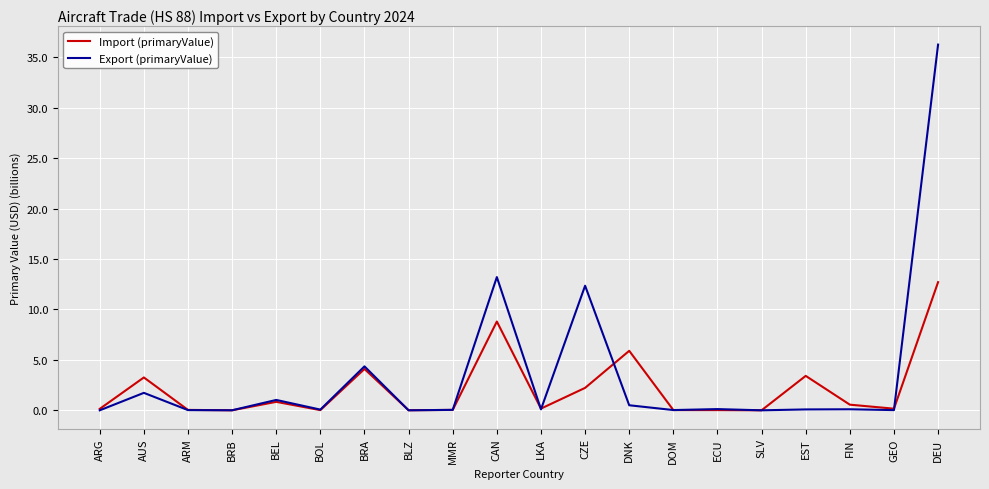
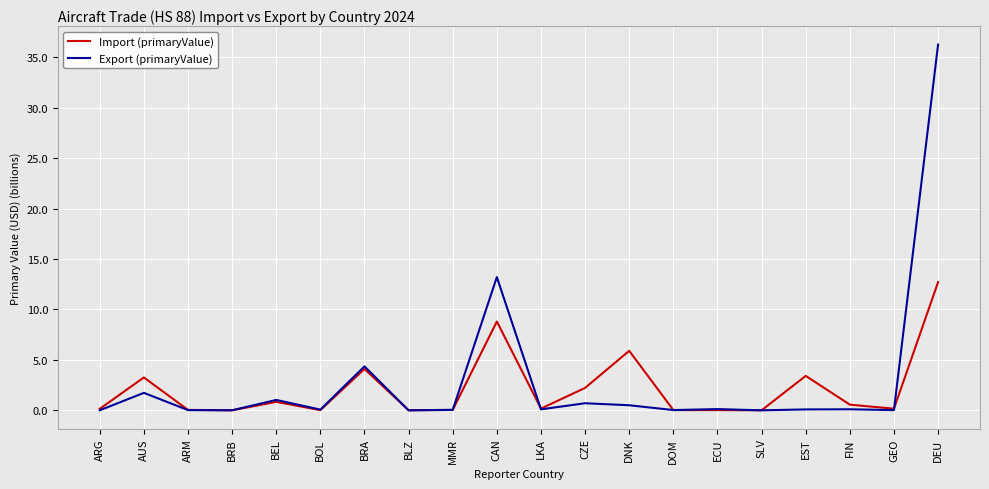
  {
    "Import (primaryValue)": {
      "AUS": 3.3,
      "BRA": 4.1,
      "CAN": 8.8,
      "CZE": 2.2,
      "DNK": 5.9,
      "EST": 3.4,
      "FIN": 0.6,
      "DEU": 12.7
    },
    "Export (primaryValue)": {
      "AUS": 1.7,
      "BRA": 4.4,
      "CAN": 13.2,
-     "CZE": 12.4,
+     "CZE": 0.7,
      "DNK": 0.5,
      "EST": 0.1,
      "FIN": 0.1,
      "DEU": 36.3
    }
  }
